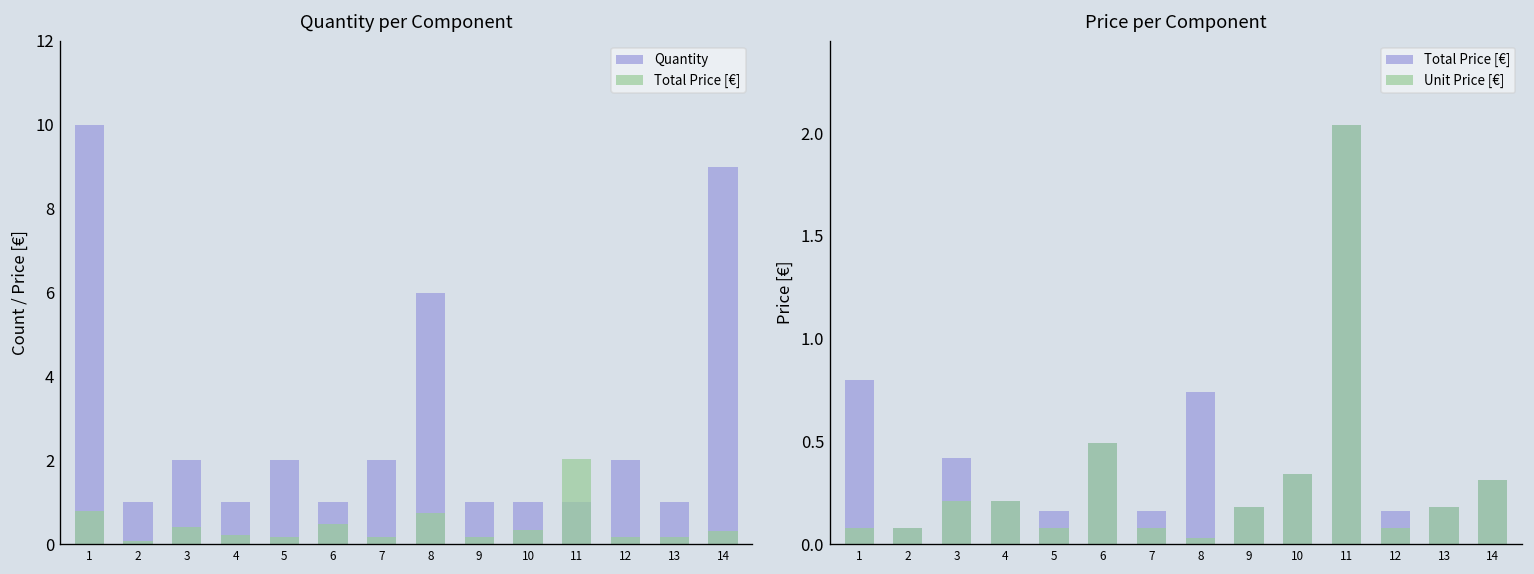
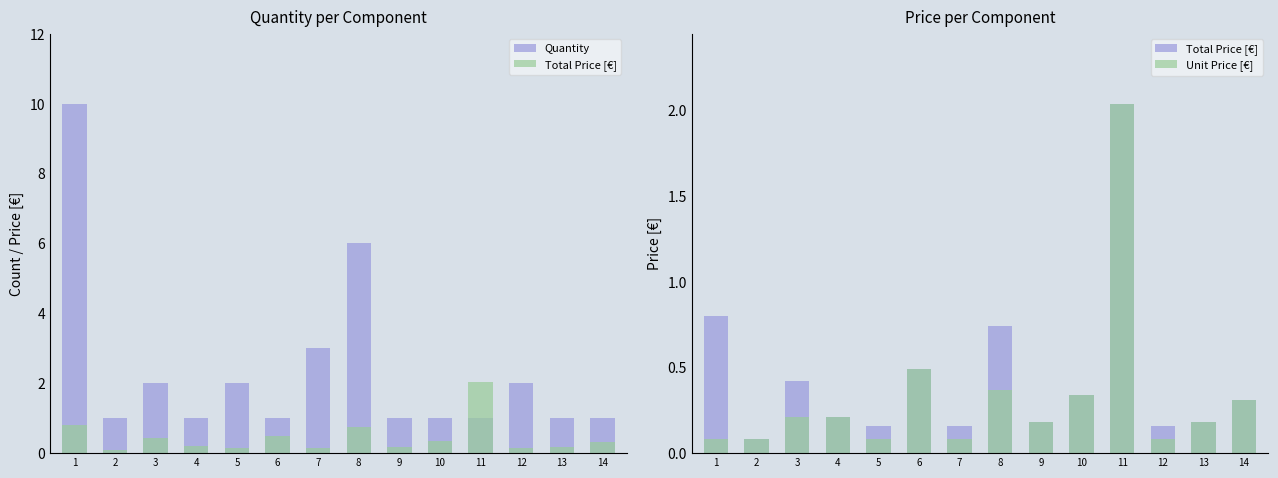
  {
    "Quantity per Component": {
      "Quantity": {
        "1": 10,
        "2": 1,
        "3": 2,
        "4": 1,
        "5": 2,
        "6": 1,
-       "7": 2,
+       "7": 3,
        "8": 6,
        "9": 1,
        "10": 1,
        "12": 2,
        "13": 1,
-       "14": 9
+       "14": 1
      }
    },
    "Price per Component": {
      "Total Price [€]": {
        "1": 0.80,
        "2": 0.08,
        "3": 0.42,
        "4": 0.21,
        "5": 0.16,
        "6": 0.49,
        "7": 0.16,
        "8": 0.74,
        "9": 0.18,
        "10": 0.34,
        "11": 2.04,
        "12": 0.16,
        "13": 0.18,
        "14": 0.31
      },
      "Unit Price [€]": {
        "2": 0.08,
        "4": 0.21,
        "6": 0.49,
-       "8": 0.03,
+       "8": 0.37,
        "9": 0.18,
        "10": 0.34,
        "11": 2.04,
        "13": 0.18,
        "14": 0.31
      }
    }
  }
